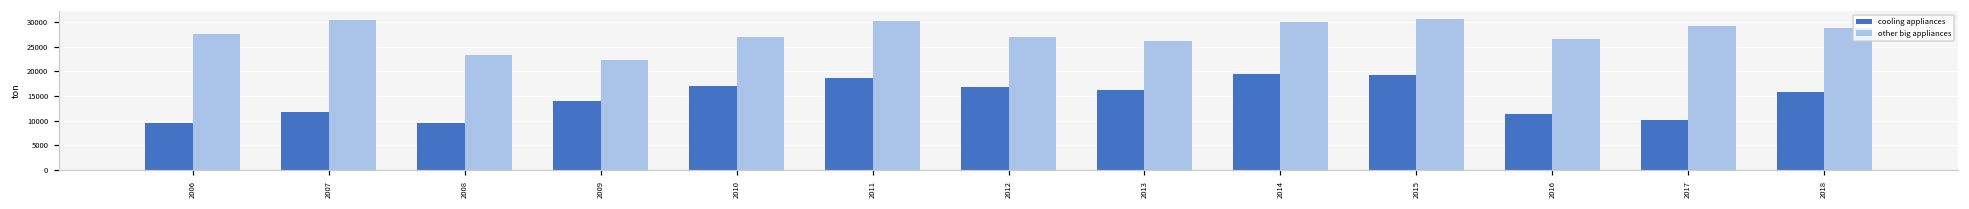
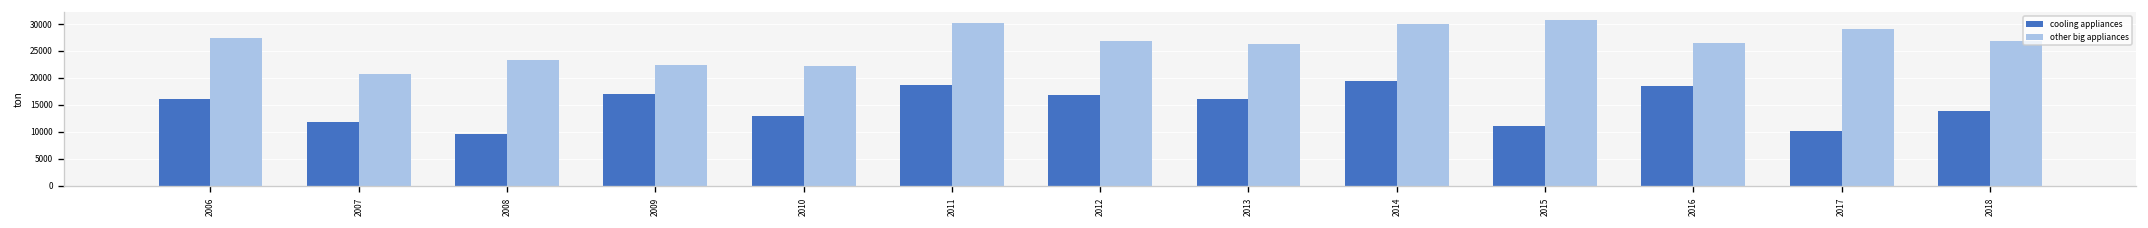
  {
    "cooling appliances": {
-     "2006": 9000,
+     "2006": 16000,
      "2007": 12000,
      "2008": 10000,
-     "2009": 14000,
-     "2010": 17000,
+     "2009": 17000,
+     "2010": 13000,
      "2011": 19000,
      "2012": 17000,
      "2013": 16000,
      "2014": 19000,
-     "2015": 19000,
-     "2016": 11000,
+     "2015": 11000,
+     "2016": 18000,
      "2017": 10000,
-     "2018": 16000
+     "2018": 14000
    },
    "other big appliances": {
      "2006": 27000,
-     "2007": 30000,
+     "2007": 21000,
      "2008": 23000,
      "2009": 22000,
-     "2010": 27000,
+     "2010": 22000,
      "2011": 30000,
      "2012": 27000,
      "2013": 26000,
      "2014": 30000,
      "2015": 31000,
      "2016": 27000,
      "2017": 29000,
-     "2018": 29000
+     "2018": 27000
    }
  }
